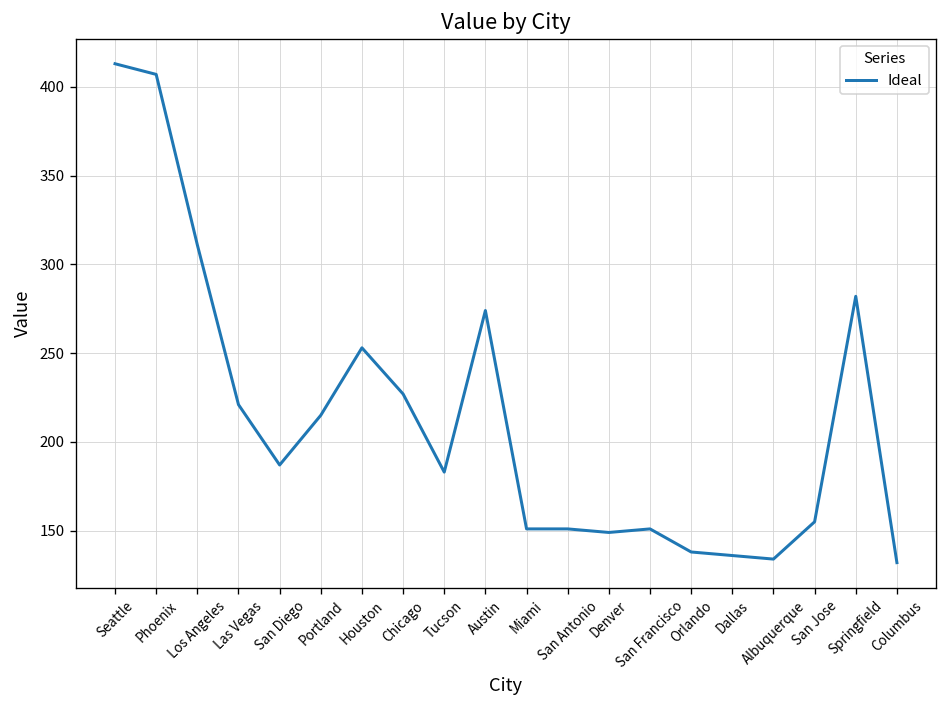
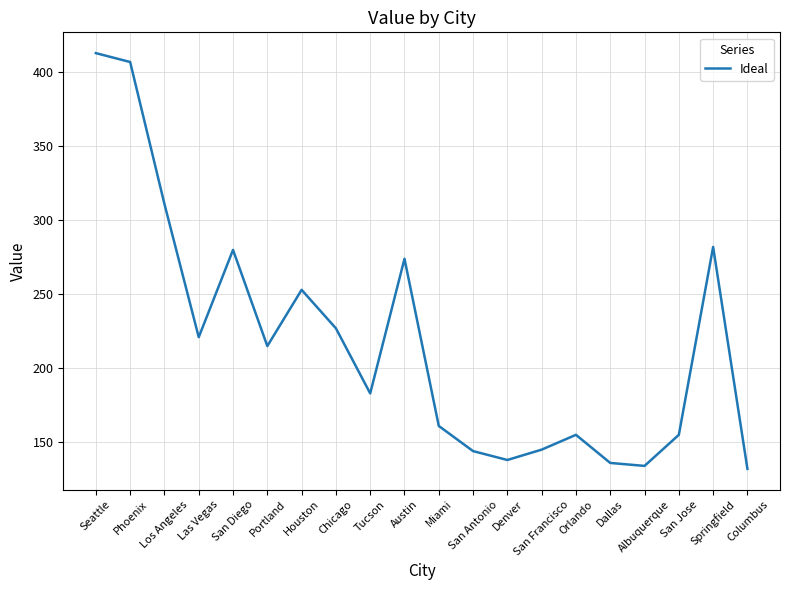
  {
    "Seattle": 413,
    "Phoenix": 407,
    "Los Angeles": 311,
    "Las Vegas": 221,
-   "San Diego": 187,
+   "San Diego": 280,
    "Portland": 215,
    "Houston": 253,
    "Chicago": 227,
    "Tucson": 183,
    "Austin": 274,
-   "Miami": 151,
-   "San Antonio": 151,
-   "Denver": 149,
-   "San Francisco": 151,
-   "Orlando": 138,
+   "Miami": 161,
+   "San Antonio": 144,
+   "Denver": 138,
+   "San Francisco": 145,
+   "Orlando": 155,
    "Dallas": 136,
    "Albuquerque": 134,
    "San Jose": 155,
    "Springfield": 282,
    "Columbus": 132
  }
